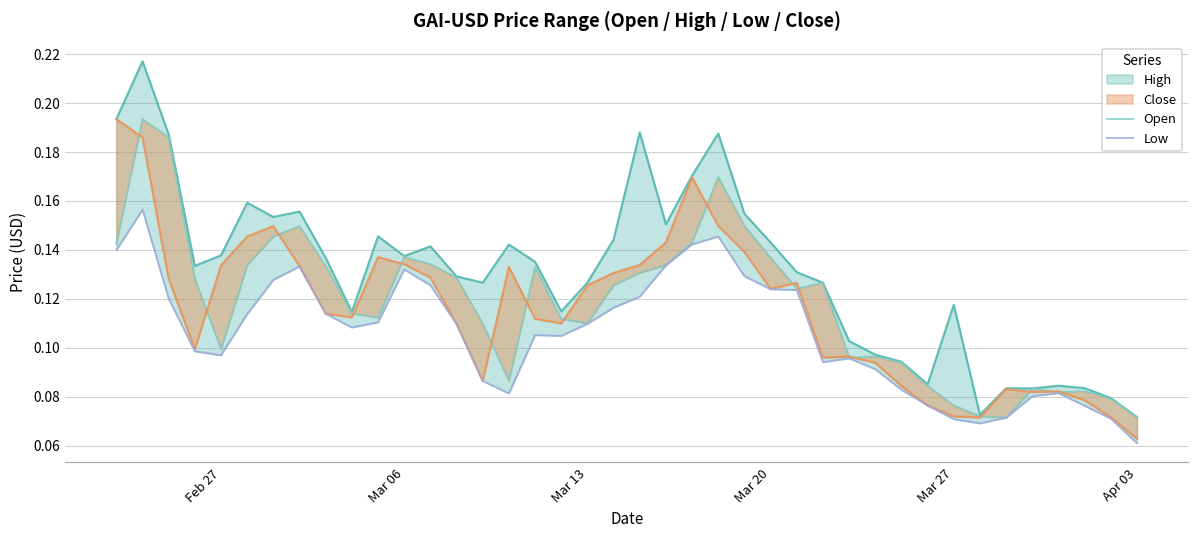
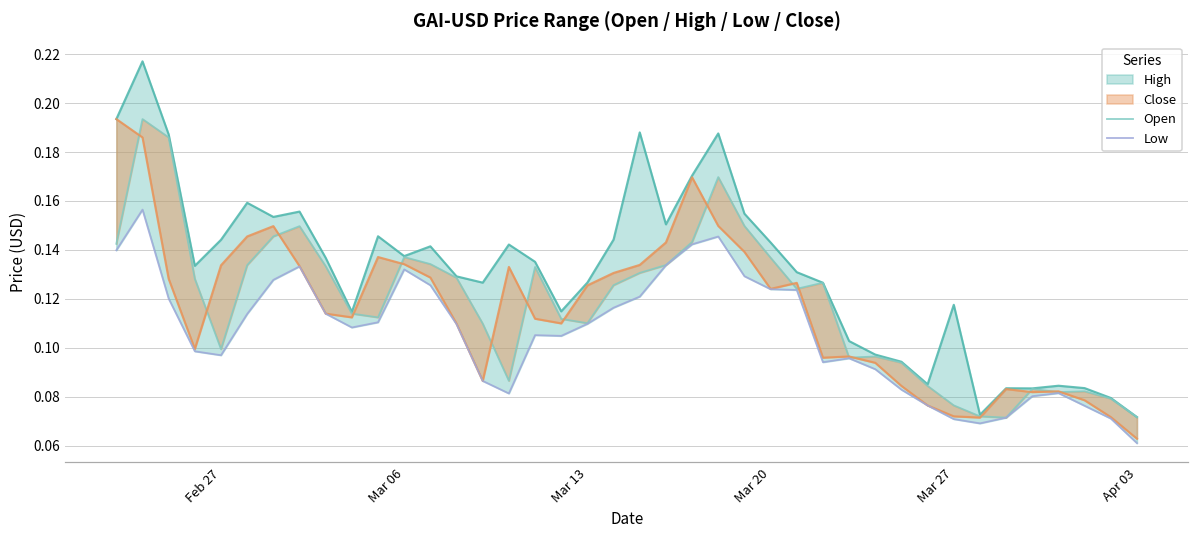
  {
    "High": {
-     "Feb 27": 0.138,
+     "Feb 27": 0.144,
      "Mar 20": 0.143,
      "Mar 27": 0.118
    }
  }
